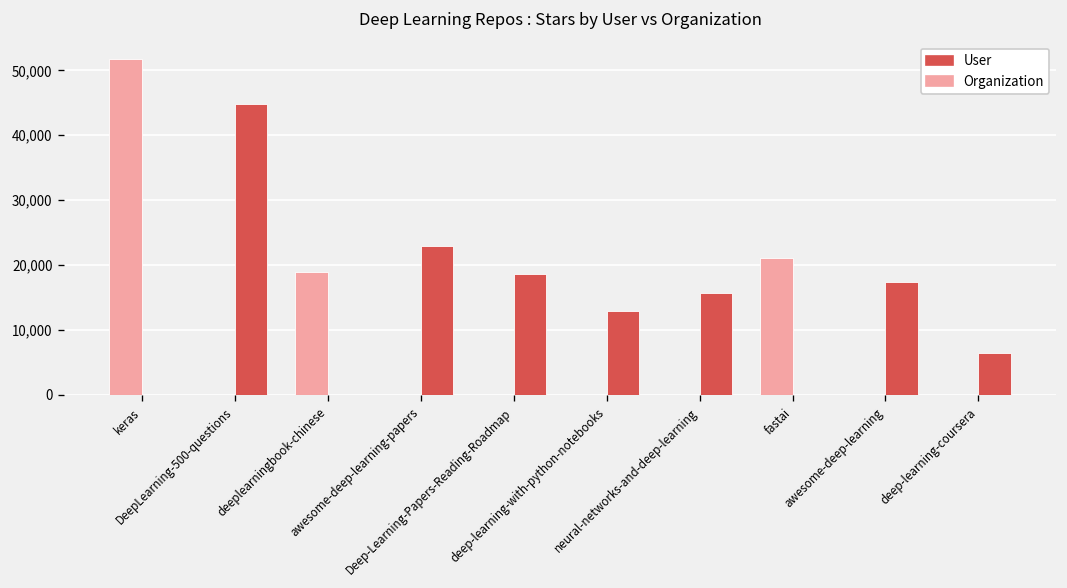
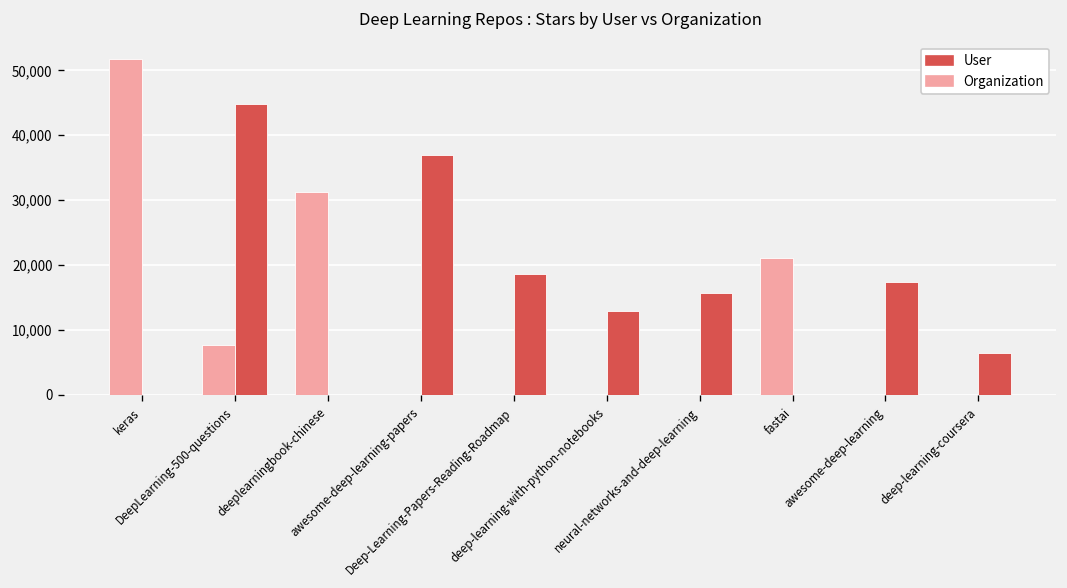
  {
    "Organization": {
      "keras": "52,000",
-     "DeepLearning-500-questions": "0",
-     "deeplearningbook-chinese": "19,000",
+     "DeepLearning-500-questions": "8,000",
+     "deeplearningbook-chinese": "31,000",
      "awesome-deep-learning-papers": "0",
      "Deep-Learning-Papers-Reading-Roadmap": "0",
      "deep-learning-with-python-notebooks": "0",
      "neural-networks-and-deep-learning": "0",
      "fastai": "21,000",
      "awesome-deep-learning": "0",
      "deep-learning-coursera": "0"
    },
    "User": {
      "keras": "0",
      "DeepLearning-500-questions": "45,000",
      "deeplearningbook-chinese": "0",
-     "awesome-deep-learning-papers": "23,000",
+     "awesome-deep-learning-papers": "37,000",
      "Deep-Learning-Papers-Reading-Roadmap": "19,000",
      "deep-learning-with-python-notebooks": "13,000",
      "neural-networks-and-deep-learning": "16,000",
      "fastai": "0",
      "awesome-deep-learning": "17,000",
      "deep-learning-coursera": "6,000"
    }
  }
